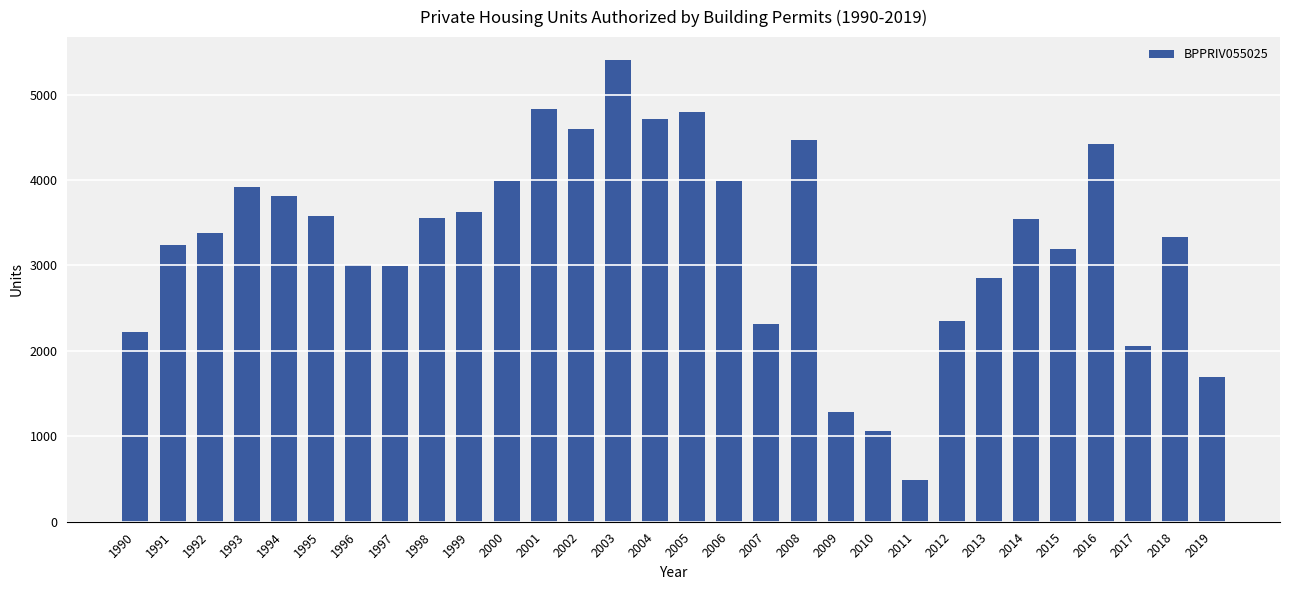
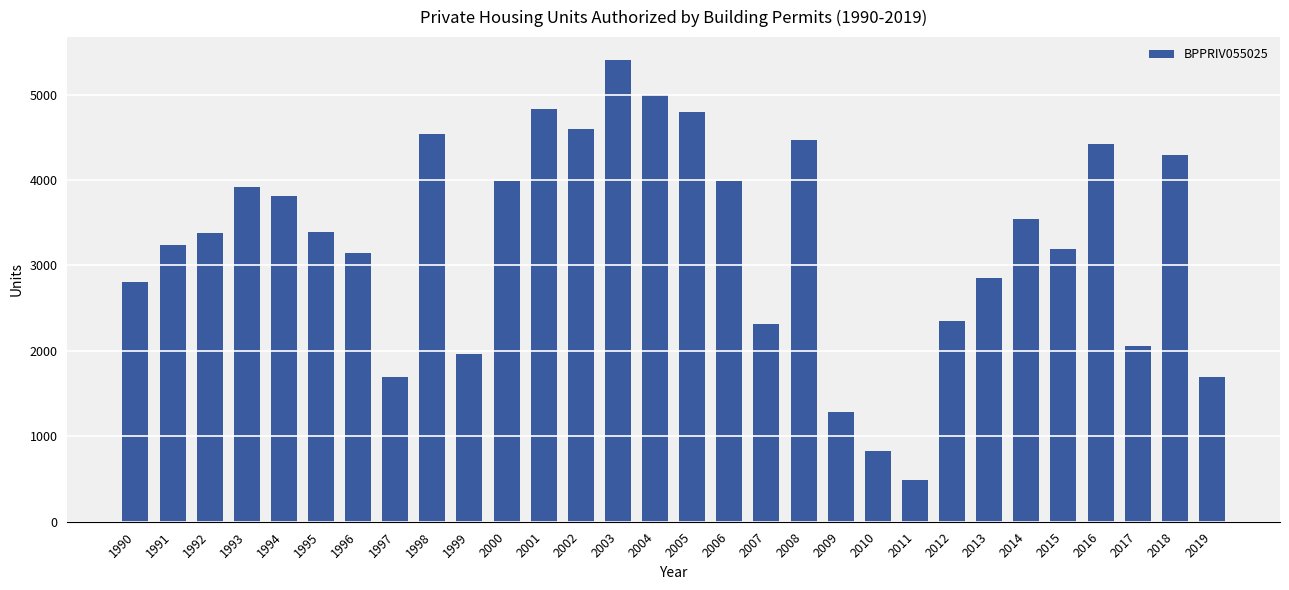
  {
-   "1990": 2200,
+   "1990": 2800,
    "1991": 3200,
    "1992": 3400,
    "1993": 3900,
    "1994": 3800,
-   "1995": 3600,
-   "1996": 3000,
-   "1997": 3000,
-   "1998": 3600,
-   "1999": 3600,
+   "1995": 3400,
+   "1996": 3100,
+   "1997": 1700,
+   "1998": 4500,
+   "1999": 2000,
    "2000": 4000,
    "2001": 4800,
    "2002": 4600,
    "2003": 5400,
-   "2004": 4700,
+   "2004": 5000,
    "2005": 4800,
    "2006": 4000,
    "2007": 2300,
    "2008": 4500,
    "2009": 1300,
-   "2010": 1100,
+   "2010": 800,
    "2011": 500,
    "2012": 2400,
    "2013": 2900,
    "2014": 3500,
    "2015": 3200,
    "2016": 4400,
    "2017": 2100,
-   "2018": 3300,
+   "2018": 4300,
    "2019": 1700
  }
